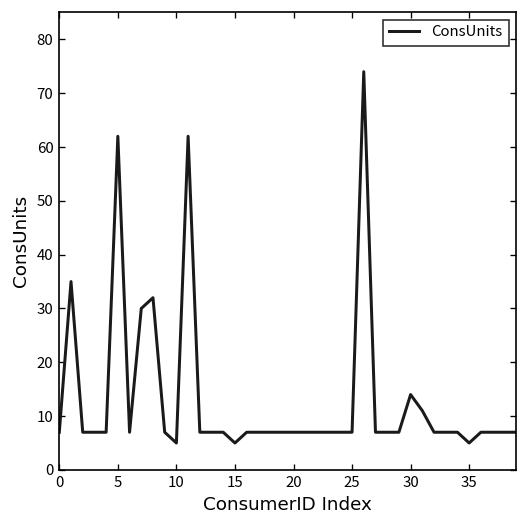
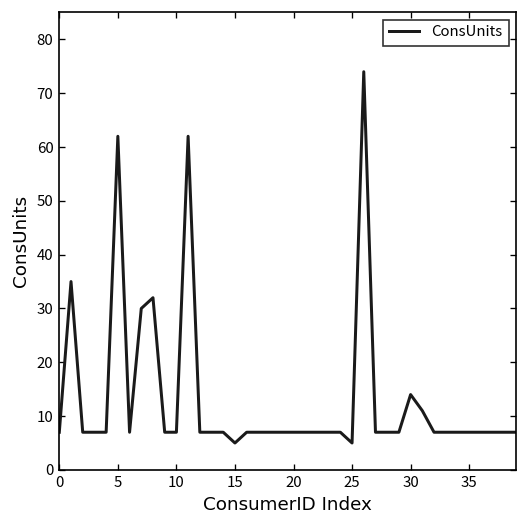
  {
    "0": 7,
    "5": 62,
-   "10": 5,
+   "10": 7,
    "15": 5,
    "20": 7,
-   "25": 7,
+   "25": 5,
    "30": 14,
-   "35": 5
+   "35": 7
  }
